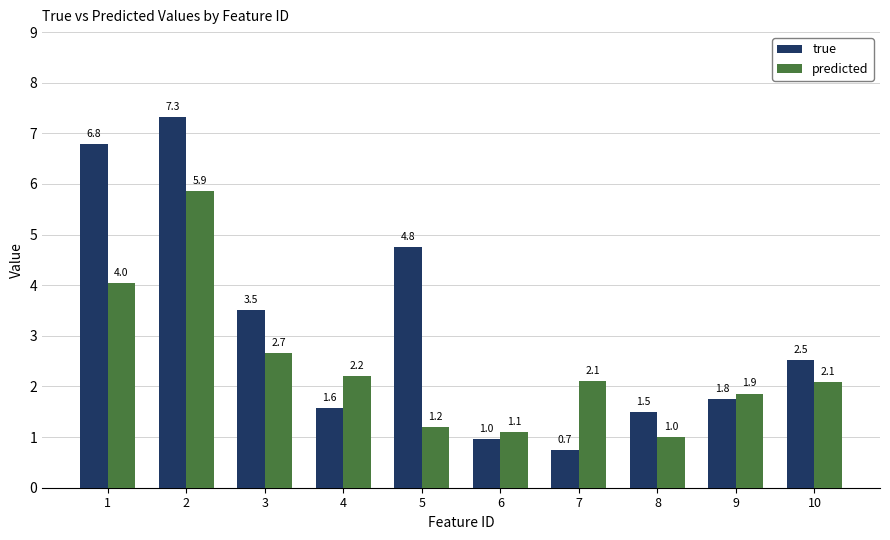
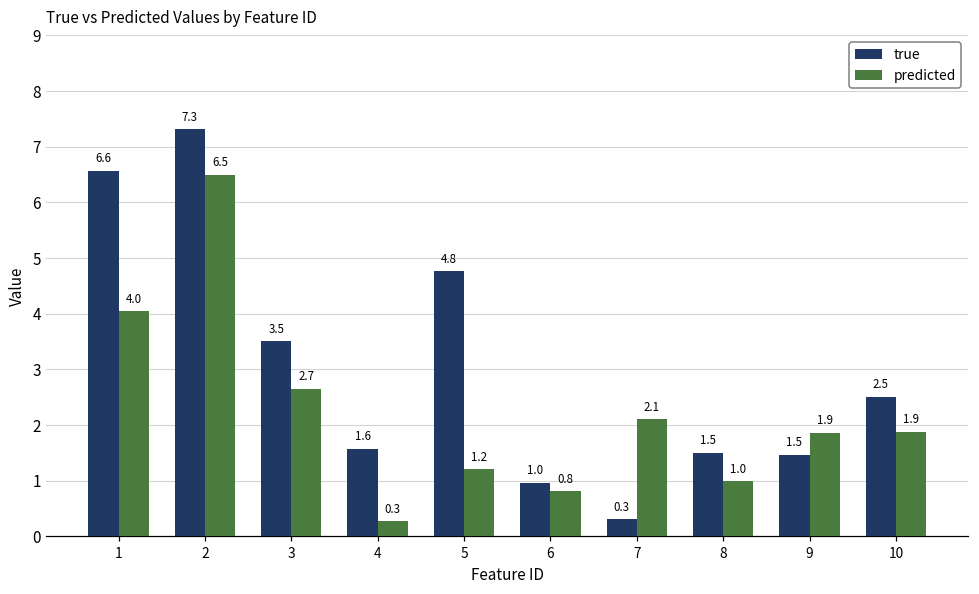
  {
    "true": {
-     "1": 6.8,
+     "1": 6.6,
      "2": 7.3,
      "3": 3.5,
      "4": 1.6,
      "5": 4.8,
      "6": 1.0,
-     "7": 0.7,
+     "7": 0.3,
      "8": 1.5,
-     "9": 1.8,
+     "9": 1.5,
      "10": 2.5
    },
    "predicted": {
      "1": 4.0,
-     "2": 5.9,
+     "2": 6.5,
      "3": 2.7,
-     "4": 2.2,
+     "4": 0.3,
      "5": 1.2,
-     "6": 1.1,
+     "6": 0.8,
      "7": 2.1,
      "8": 1.0,
      "9": 1.9,
-     "10": 2.1
+     "10": 1.9
    }
  }
